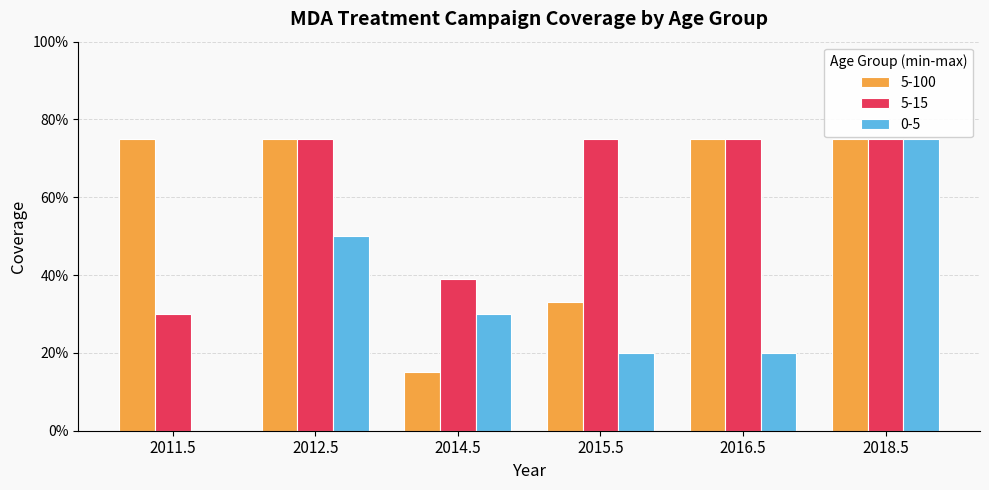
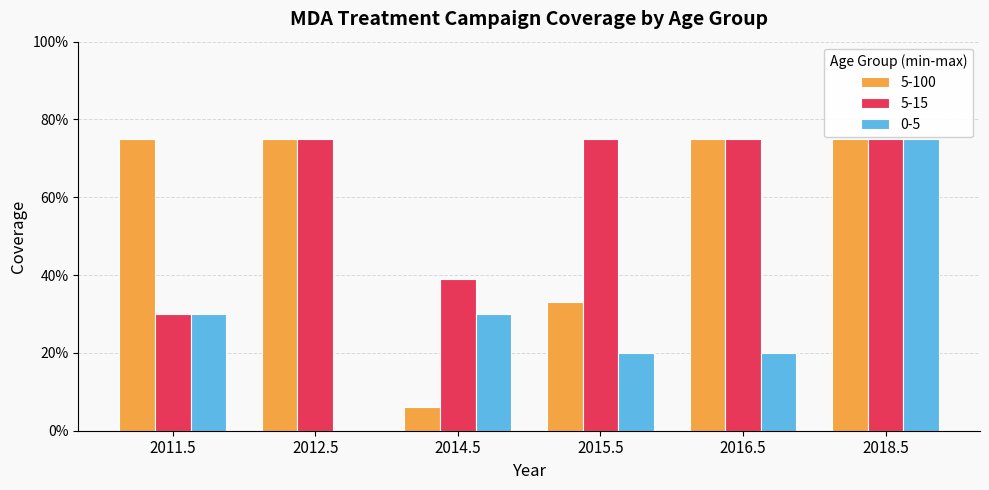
  {
    "5-100": {
      "2011.5": "75%",
      "2012.5": "75%",
-     "2014.5": "15%",
+     "2014.5": "6%",
      "2015.5": "33%",
      "2016.5": "75%",
      "2018.5": "75%"
    },
    "5-15": {
      "2011.5": "30%",
      "2012.5": "75%",
      "2014.5": "39%",
      "2015.5": "75%",
      "2016.5": "75%",
      "2018.5": "75%"
    },
    "0-5": {
-     "2011.5": "0%",
-     "2012.5": "50%",
+     "2011.5": "30%",
+     "2012.5": "0%",
      "2014.5": "30%",
      "2015.5": "20%",
      "2016.5": "20%",
      "2018.5": "75%"
    }
  }
